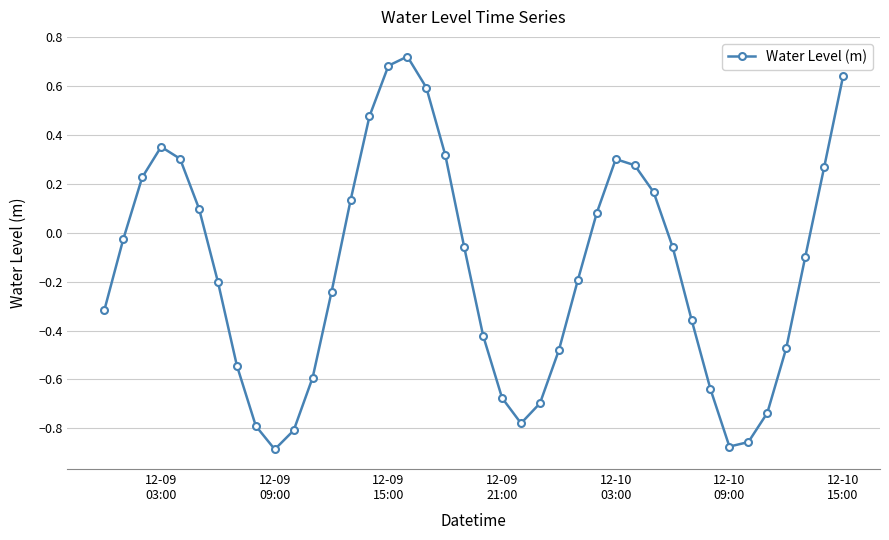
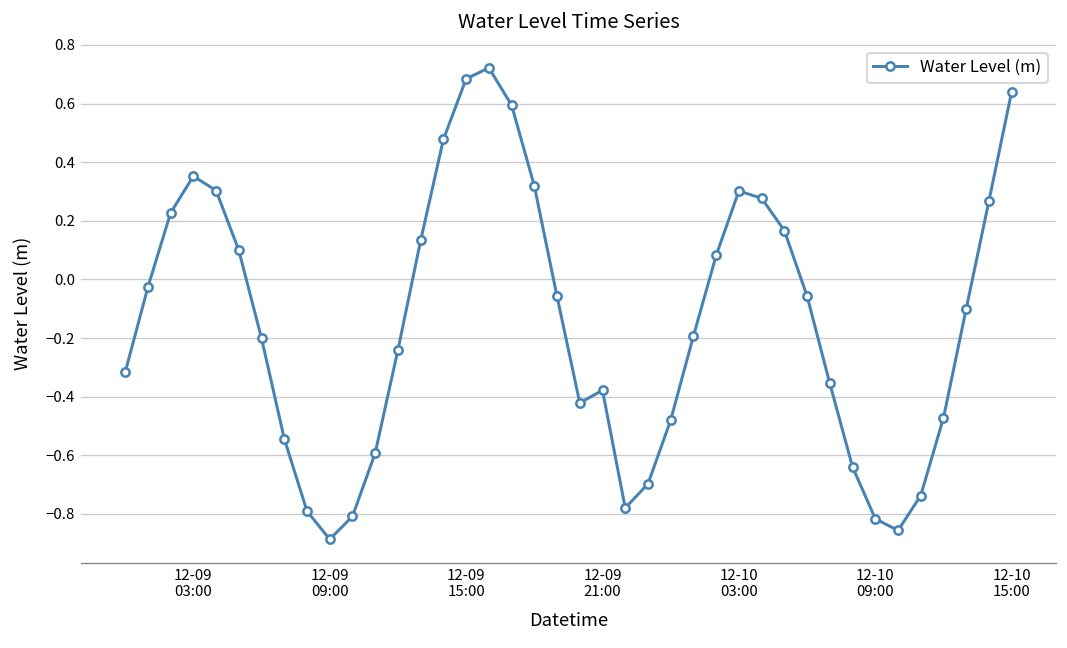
  {
    "12-09 03:00": 0.35,
    "12-09 09:00": -0.89,
    "12-09 15:00": 0.68,
-   "12-09 21:00": -0.68,
+   "12-09 21:00": -0.38,
    "12-10 03:00": 0.30,
-   "12-10 09:00": -0.87,
+   "12-10 09:00": -0.82,
    "12-10 15:00": 0.64
  }
